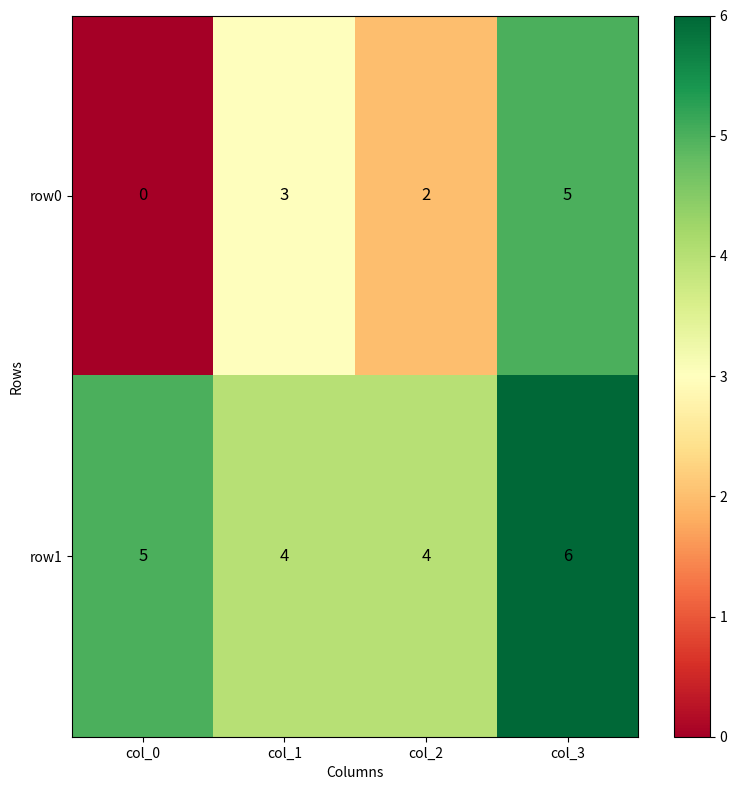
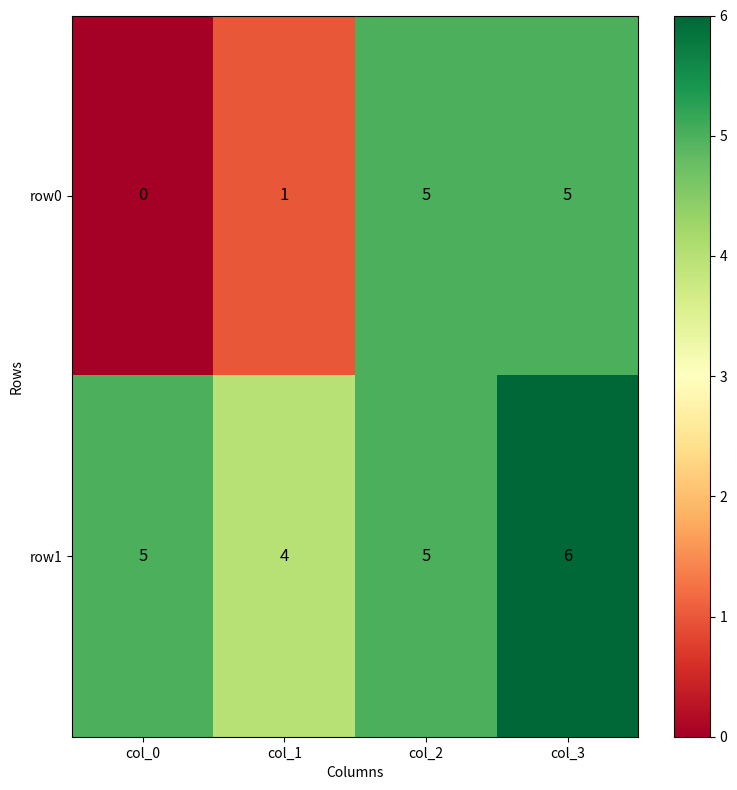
  {
    "row0": {
      "col_0": 0,
-     "col_1": 3,
-     "col_2": 2,
+     "col_1": 1,
+     "col_2": 5,
      "col_3": 5
    },
    "row1": {
      "col_0": 5,
      "col_1": 4,
-     "col_2": 4,
+     "col_2": 5,
      "col_3": 6
    }
  }
